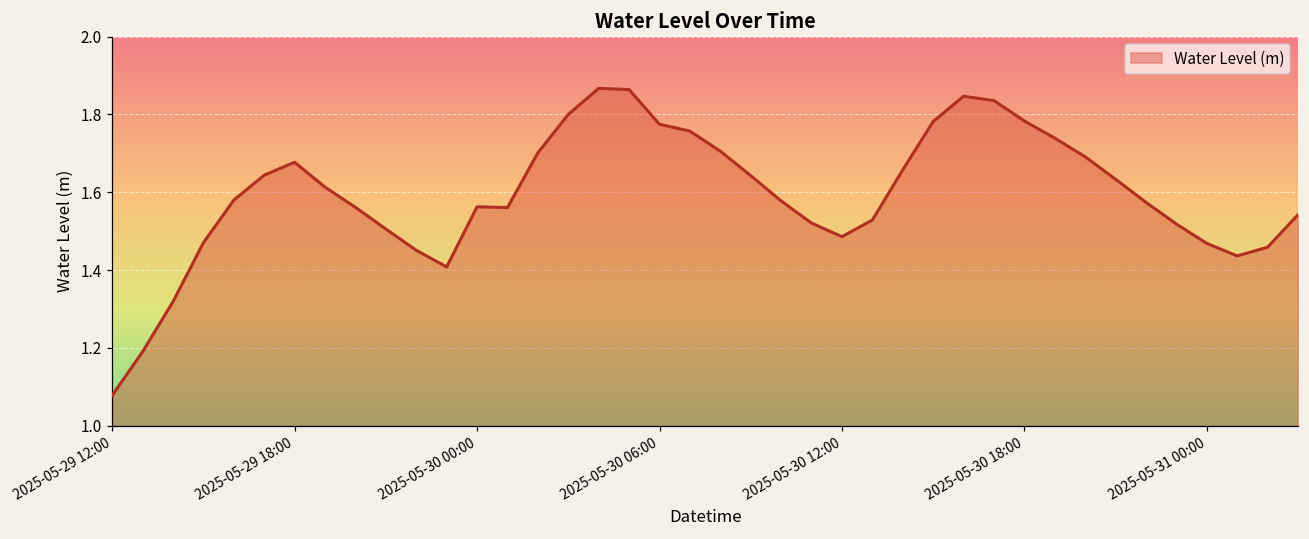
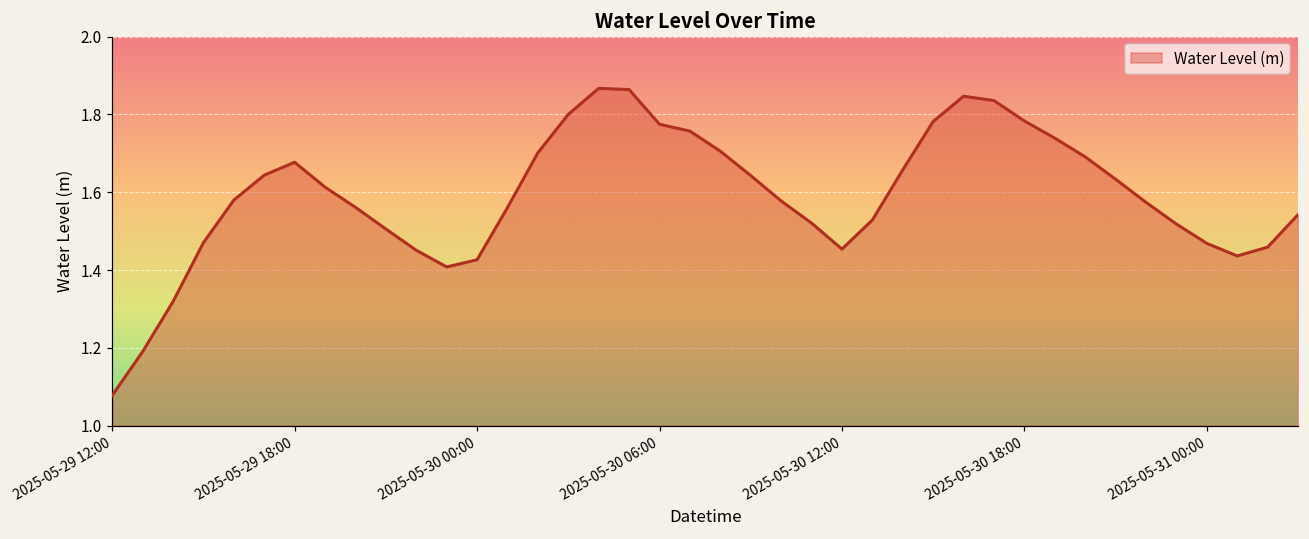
  {
    "2025-05-29 12:00": 1.08,
    "2025-05-29 18:00": 1.68,
-   "2025-05-30 00:00": 1.56,
+   "2025-05-30 00:00": 1.43,
    "2025-05-30 06:00": 1.77,
-   "2025-05-30 12:00": 1.49,
+   "2025-05-30 12:00": 1.45,
    "2025-05-30 18:00": 1.78,
    "2025-05-31 00:00": 1.47
  }
